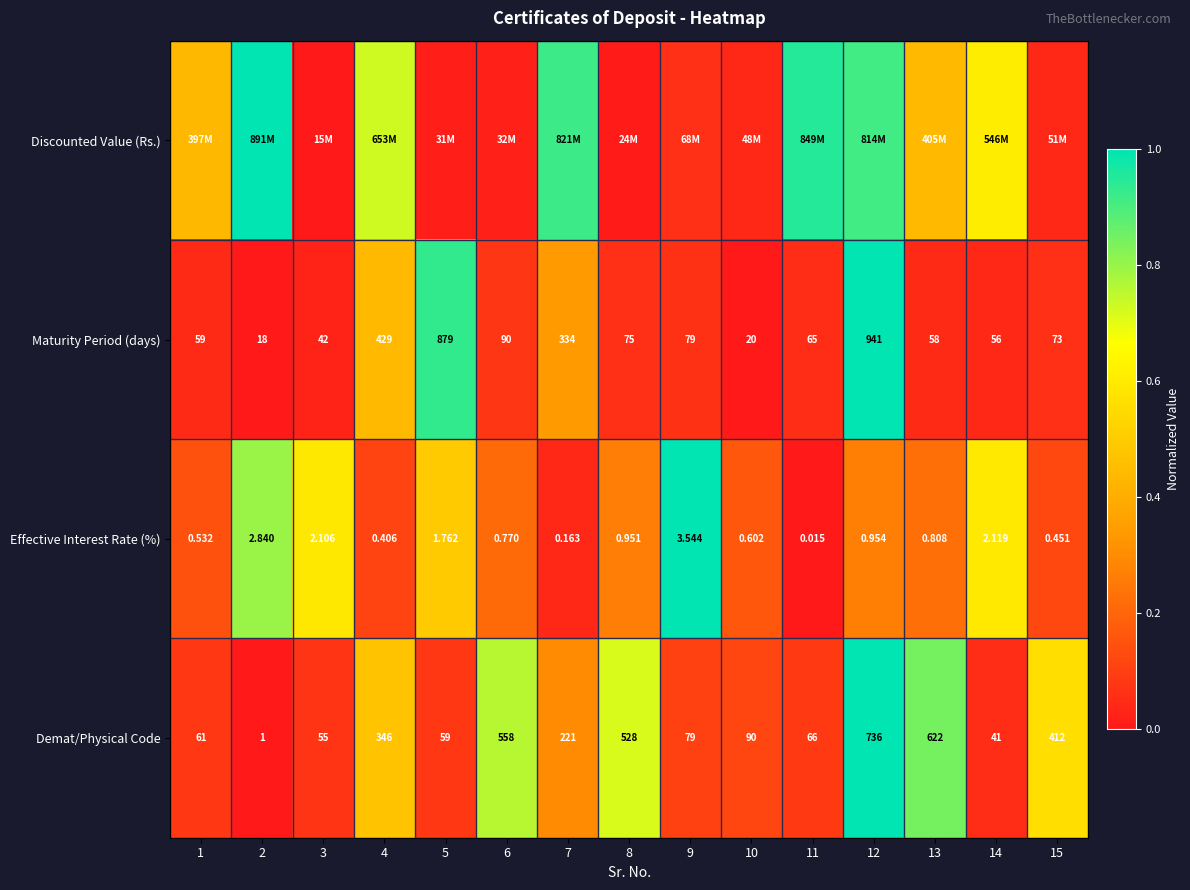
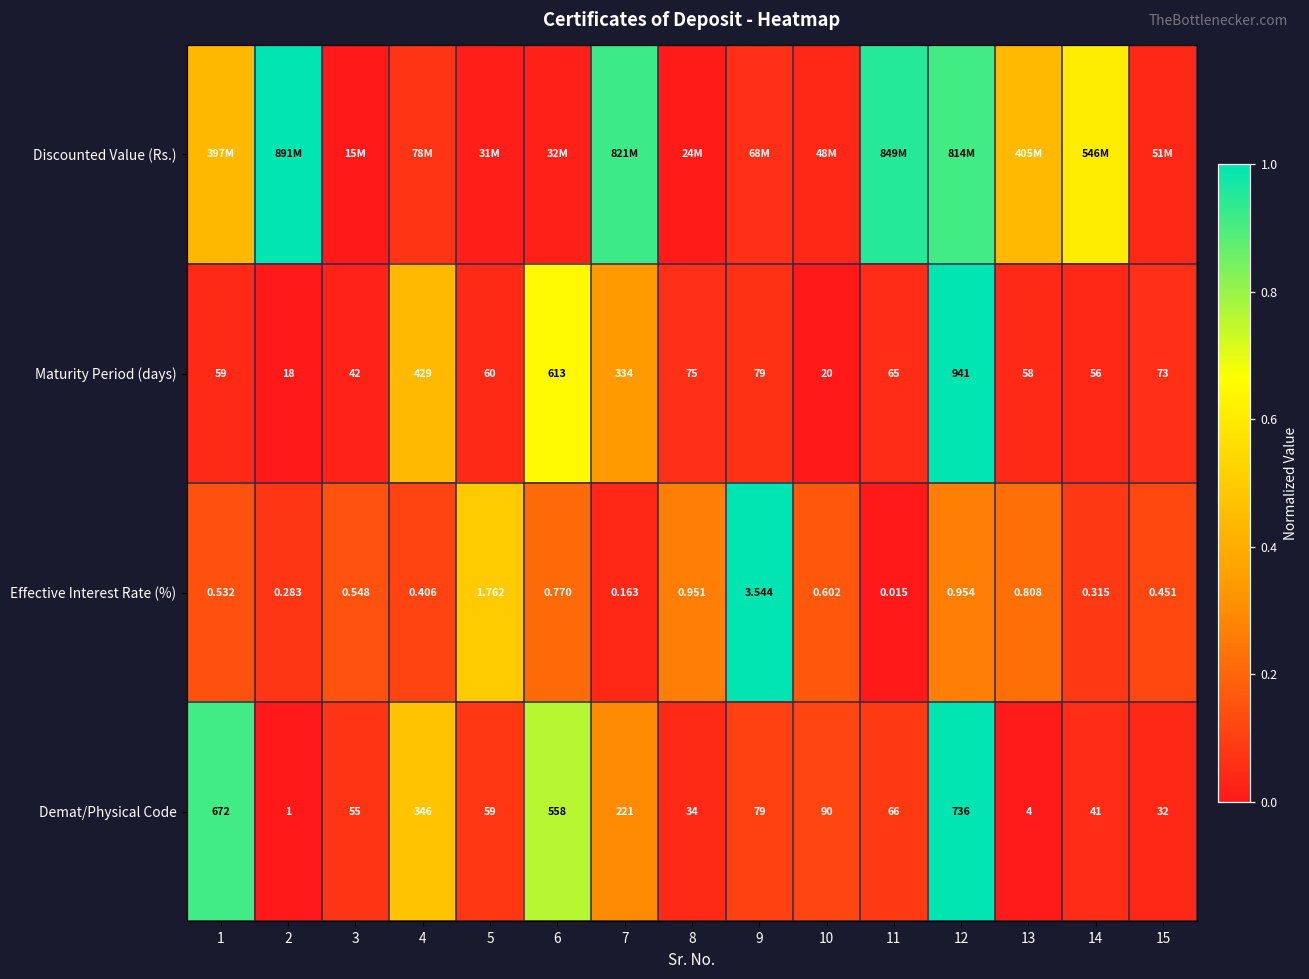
  {
    "Discounted Value (Rs.)": {
      "1": "397M",
      "2": "891M",
      "3": "15M",
-     "4": "653M",
+     "4": "78M",
      "5": "31M",
      "6": "32M",
      "7": "821M",
      "8": "24M",
      "9": "68M",
      "10": "48M",
      "11": "849M",
      "12": "814M",
      "13": "405M",
      "14": "546M",
      "15": "51M"
    },
    "Maturity Period (days)": {
      "1": "59",
      "2": "18",
      "3": "42",
      "4": "429",
-     "5": "879",
-     "6": "90",
+     "5": "60",
+     "6": "613",
      "7": "334",
      "8": "75",
      "9": "79",
      "10": "20",
      "11": "65",
      "12": "941",
      "13": "58",
      "14": "56",
      "15": "73"
    },
    "Effective Interest Rate (%)": {
      "1": "0.532",
-     "2": "2.840",
-     "3": "2.106",
+     "2": "0.283",
+     "3": "0.548",
      "4": "0.406",
      "5": "1.762",
      "6": "0.770",
      "7": "0.163",
      "8": "0.951",
      "9": "3.544",
      "10": "0.602",
      "11": "0.015",
      "12": "0.954",
      "13": "0.808",
-     "14": "2.119",
+     "14": "0.315",
      "15": "0.451"
    },
    "Demat/Physical Code": {
-     "1": "61",
+     "1": "672",
      "2": "1",
      "3": "55",
      "4": "346",
      "5": "59",
      "6": "558",
      "7": "221",
-     "8": "528",
+     "8": "34",
      "9": "79",
      "10": "90",
      "11": "66",
      "12": "736",
-     "13": "622",
+     "13": "4",
      "14": "41",
-     "15": "412"
+     "15": "32"
    }
  }
